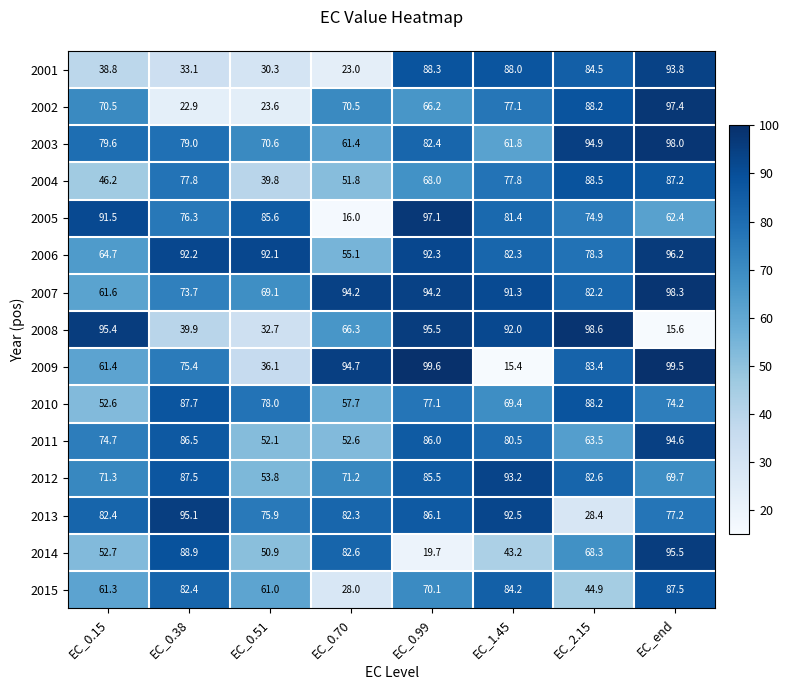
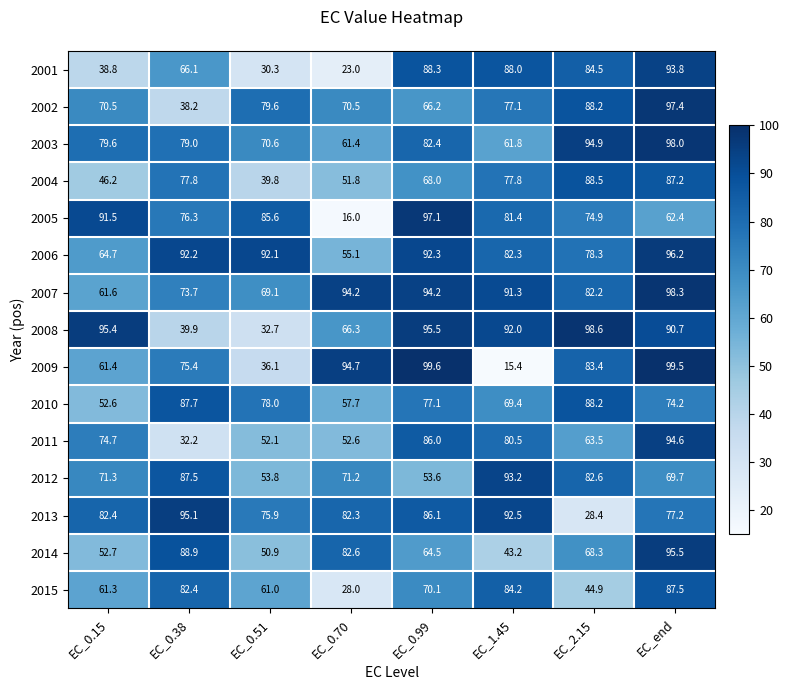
  {
    "2001": {
      "EC_0.15": 38.8,
-     "EC_0.38": 33.1,
+     "EC_0.38": 66.1,
      "EC_0.51": 30.3,
      "EC_0.70": 23.0,
      "EC_0.99": 88.3,
      "EC_1.45": 88.0,
      "EC_2.15": 84.5,
      "EC_end": 93.8
    },
    "2002": {
      "EC_0.15": 70.5,
-     "EC_0.38": 22.9,
-     "EC_0.51": 23.6,
+     "EC_0.38": 38.2,
+     "EC_0.51": 79.6,
      "EC_0.70": 70.5,
      "EC_0.99": 66.2,
      "EC_1.45": 77.1,
      "EC_2.15": 88.2,
      "EC_end": 97.4
    },
    "2003": {
      "EC_0.15": 79.6,
      "EC_0.38": 79.0,
      "EC_0.51": 70.6,
      "EC_0.70": 61.4,
      "EC_0.99": 82.4,
      "EC_1.45": 61.8,
      "EC_2.15": 94.9,
      "EC_end": 98.0
    },
    "2004": {
      "EC_0.15": 46.2,
      "EC_0.38": 77.8,
      "EC_0.51": 39.8,
      "EC_0.70": 51.8,
      "EC_0.99": 68.0,
      "EC_1.45": 77.8,
      "EC_2.15": 88.5,
      "EC_end": 87.2
    },
    "2005": {
      "EC_0.15": 91.5,
      "EC_0.38": 76.3,
      "EC_0.51": 85.6,
      "EC_0.70": 16.0,
      "EC_0.99": 97.1,
      "EC_1.45": 81.4,
      "EC_2.15": 74.9,
      "EC_end": 62.4
    },
    "2006": {
      "EC_0.15": 64.7,
      "EC_0.38": 92.2,
      "EC_0.51": 92.1,
      "EC_0.70": 55.1,
      "EC_0.99": 92.3,
      "EC_1.45": 82.3,
      "EC_2.15": 78.3,
      "EC_end": 96.2
    },
    "2007": {
      "EC_0.15": 61.6,
      "EC_0.38": 73.7,
      "EC_0.51": 69.1,
      "EC_0.70": 94.2,
      "EC_0.99": 94.2,
      "EC_1.45": 91.3,
      "EC_2.15": 82.2,
      "EC_end": 98.3
    },
    "2008": {
      "EC_0.15": 95.4,
      "EC_0.38": 39.9,
      "EC_0.51": 32.7,
      "EC_0.70": 66.3,
      "EC_0.99": 95.5,
      "EC_1.45": 92.0,
      "EC_2.15": 98.6,
-     "EC_end": 15.6
+     "EC_end": 90.7
    },
    "2009": {
      "EC_0.15": 61.4,
      "EC_0.38": 75.4,
      "EC_0.51": 36.1,
      "EC_0.70": 94.7,
      "EC_0.99": 99.6,
      "EC_1.45": 15.4,
      "EC_2.15": 83.4,
      "EC_end": 99.5
    },
    "2010": {
      "EC_0.15": 52.6,
      "EC_0.38": 87.7,
      "EC_0.51": 78.0,
      "EC_0.70": 57.7,
      "EC_0.99": 77.1,
      "EC_1.45": 69.4,
      "EC_2.15": 88.2,
      "EC_end": 74.2
    },
    "2011": {
      "EC_0.15": 74.7,
-     "EC_0.38": 86.5,
+     "EC_0.38": 32.2,
      "EC_0.51": 52.1,
      "EC_0.70": 52.6,
      "EC_0.99": 86.0,
      "EC_1.45": 80.5,
      "EC_2.15": 63.5,
      "EC_end": 94.6
    },
    "2012": {
      "EC_0.15": 71.3,
      "EC_0.38": 87.5,
      "EC_0.51": 53.8,
      "EC_0.70": 71.2,
-     "EC_0.99": 85.5,
+     "EC_0.99": 53.6,
      "EC_1.45": 93.2,
      "EC_2.15": 82.6,
      "EC_end": 69.7
    },
    "2013": {
      "EC_0.15": 82.4,
      "EC_0.38": 95.1,
      "EC_0.51": 75.9,
      "EC_0.70": 82.3,
      "EC_0.99": 86.1,
      "EC_1.45": 92.5,
      "EC_2.15": 28.4,
      "EC_end": 77.2
    },
    "2014": {
      "EC_0.15": 52.7,
      "EC_0.38": 88.9,
      "EC_0.51": 50.9,
      "EC_0.70": 82.6,
-     "EC_0.99": 19.7,
+     "EC_0.99": 64.5,
      "EC_1.45": 43.2,
      "EC_2.15": 68.3,
      "EC_end": 95.5
    },
    "2015": {
      "EC_0.15": 61.3,
      "EC_0.38": 82.4,
      "EC_0.51": 61.0,
      "EC_0.70": 28.0,
      "EC_0.99": 70.1,
      "EC_1.45": 84.2,
      "EC_2.15": 44.9,
      "EC_end": 87.5
    }
  }
